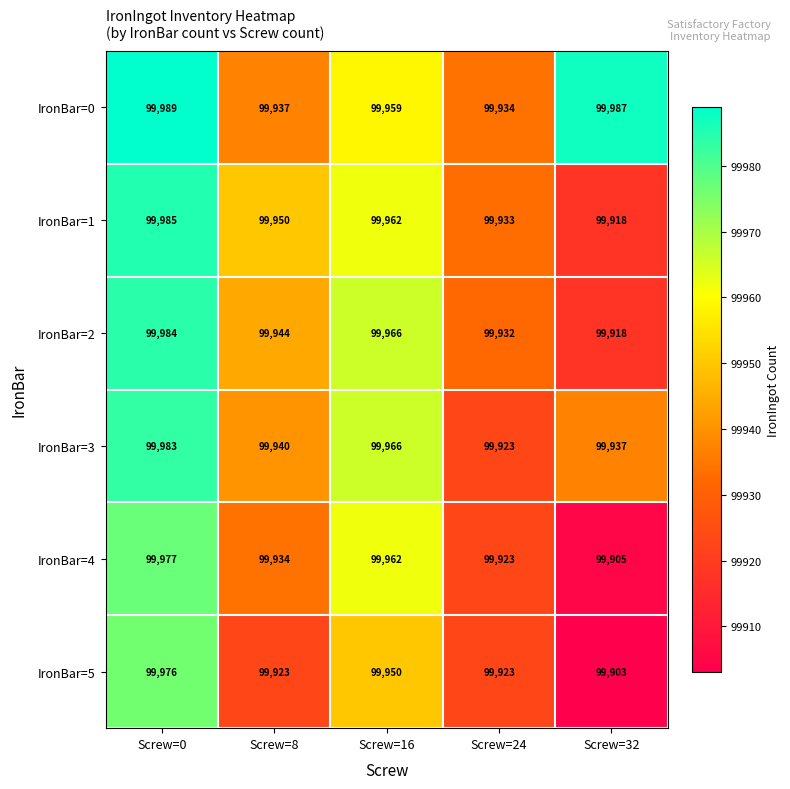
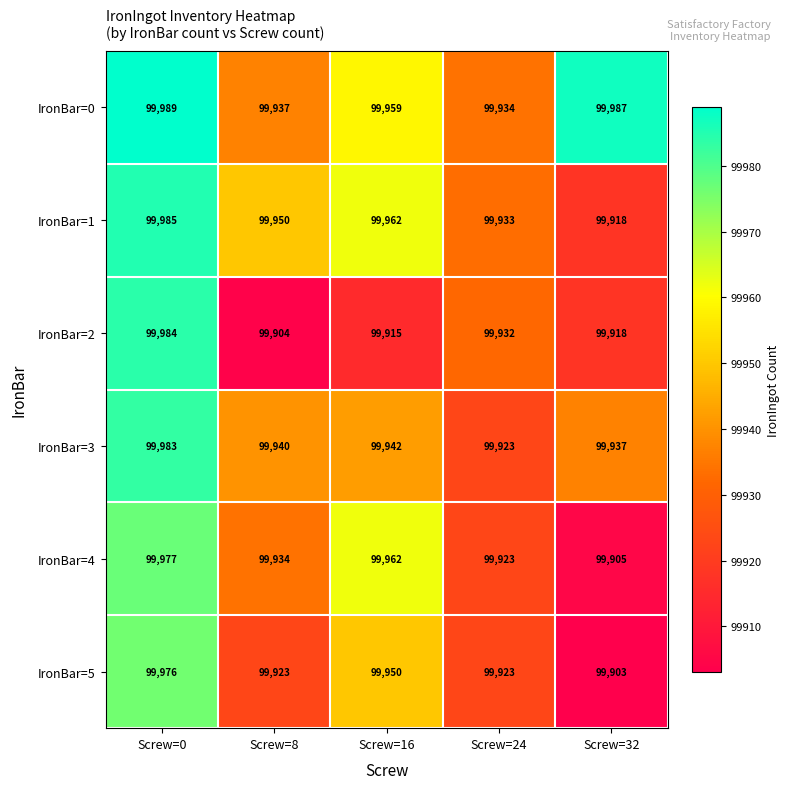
  {
    "IronBar=0": {
      "Screw=0": "99,989",
      "Screw=8": "99,937",
      "Screw=16": "99,959",
      "Screw=24": "99,934",
      "Screw=32": "99,987"
    },
    "IronBar=1": {
      "Screw=0": "99,985",
      "Screw=8": "99,950",
      "Screw=16": "99,962",
      "Screw=24": "99,933",
      "Screw=32": "99,918"
    },
    "IronBar=2": {
      "Screw=0": "99,984",
-     "Screw=8": "99,944",
-     "Screw=16": "99,966",
+     "Screw=8": "99,904",
+     "Screw=16": "99,915",
      "Screw=24": "99,932",
      "Screw=32": "99,918"
    },
    "IronBar=3": {
      "Screw=0": "99,983",
      "Screw=8": "99,940",
-     "Screw=16": "99,966",
+     "Screw=16": "99,942",
      "Screw=24": "99,923",
      "Screw=32": "99,937"
    },
    "IronBar=4": {
      "Screw=0": "99,977",
      "Screw=8": "99,934",
      "Screw=16": "99,962",
      "Screw=24": "99,923",
      "Screw=32": "99,905"
    },
    "IronBar=5": {
      "Screw=0": "99,976",
      "Screw=8": "99,923",
      "Screw=16": "99,950",
      "Screw=24": "99,923",
      "Screw=32": "99,903"
    }
  }
